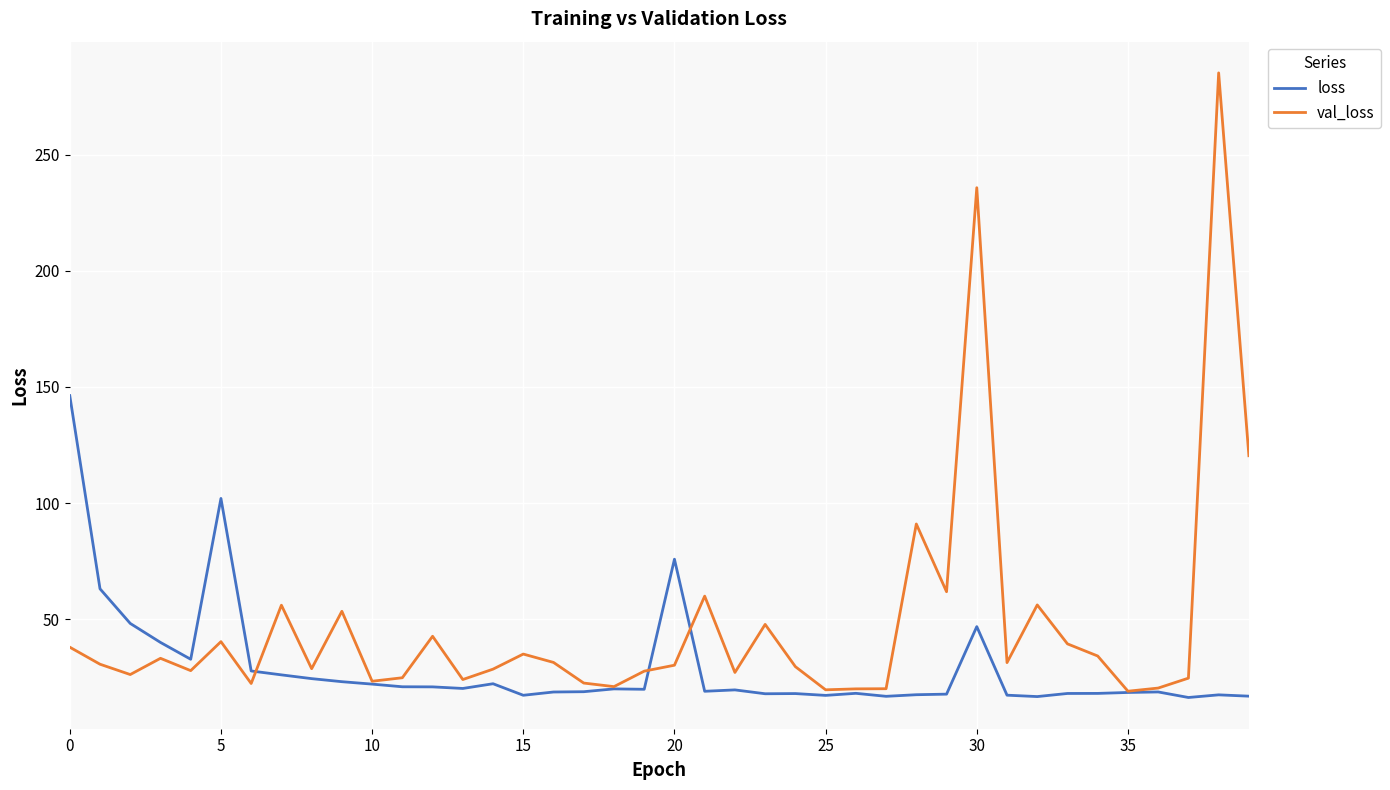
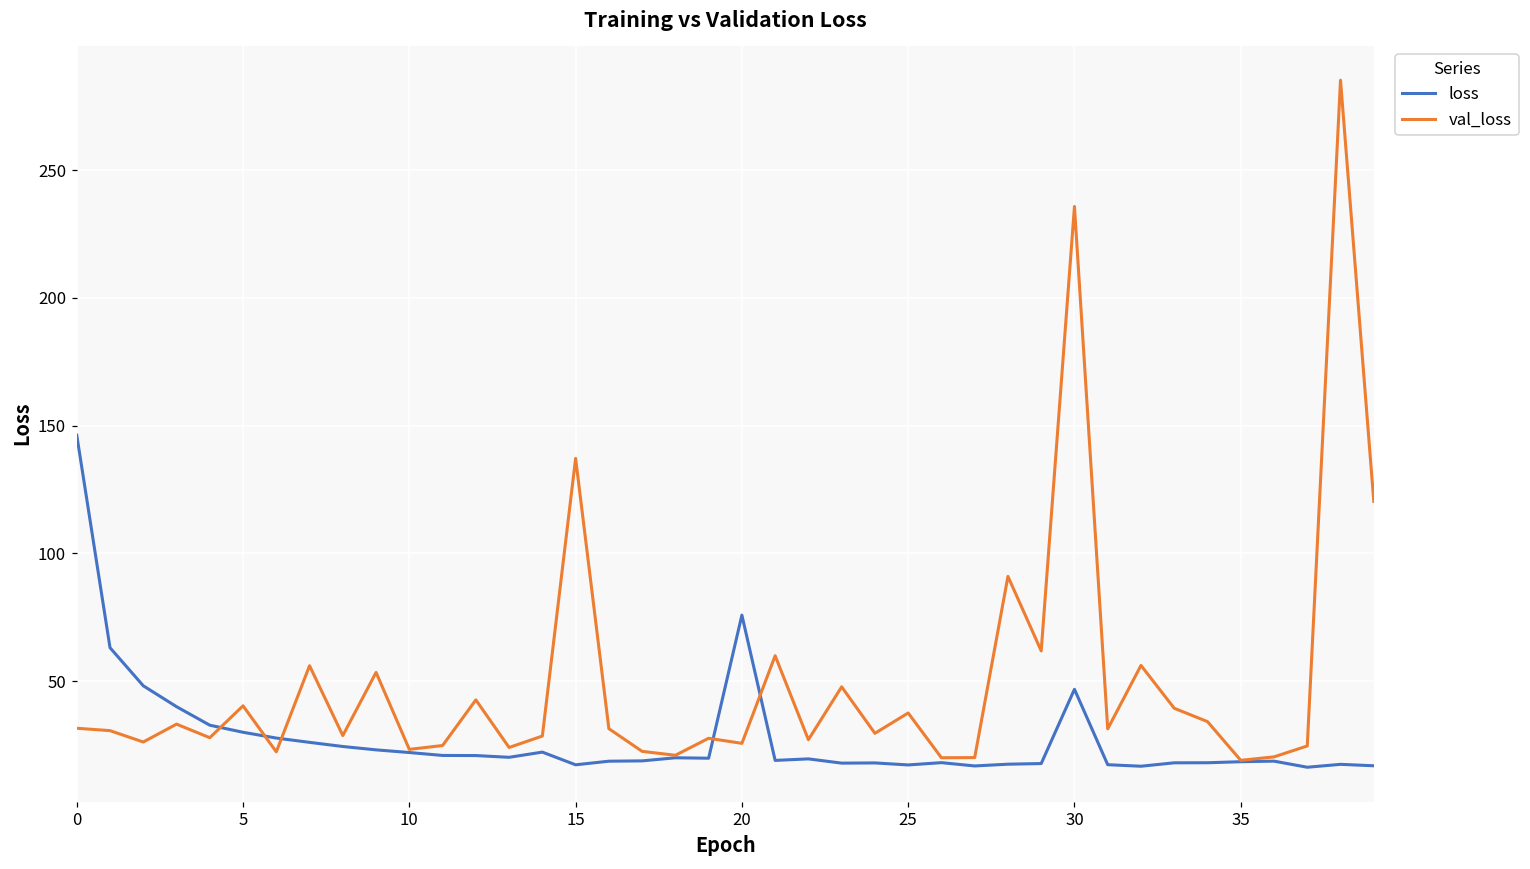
  {
    "loss": {
      "0": 146,
-     "5": 102,
+     "5": 30,
      "10": 22,
      "15": 17,
      "20": 76,
      "25": 17,
      "30": 47
    },
    "val_loss": {
-     "0": 38,
+     "0": 32,
      "5": 40,
      "10": 23,
-     "15": 35,
-     "20": 30,
-     "25": 20,
+     "15": 137,
+     "20": 26,
+     "25": 38,
      "30": 236
    }
  }
